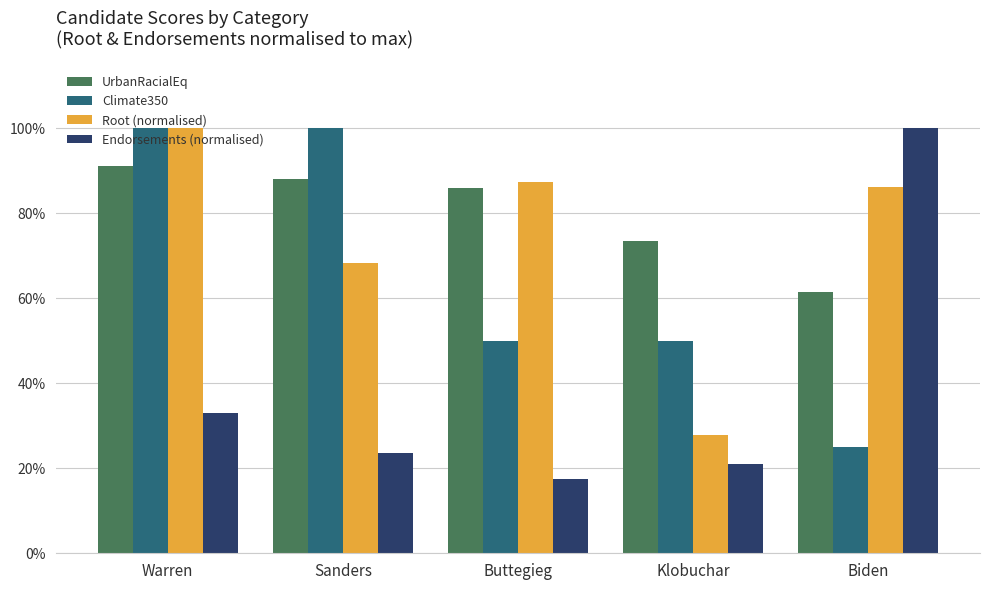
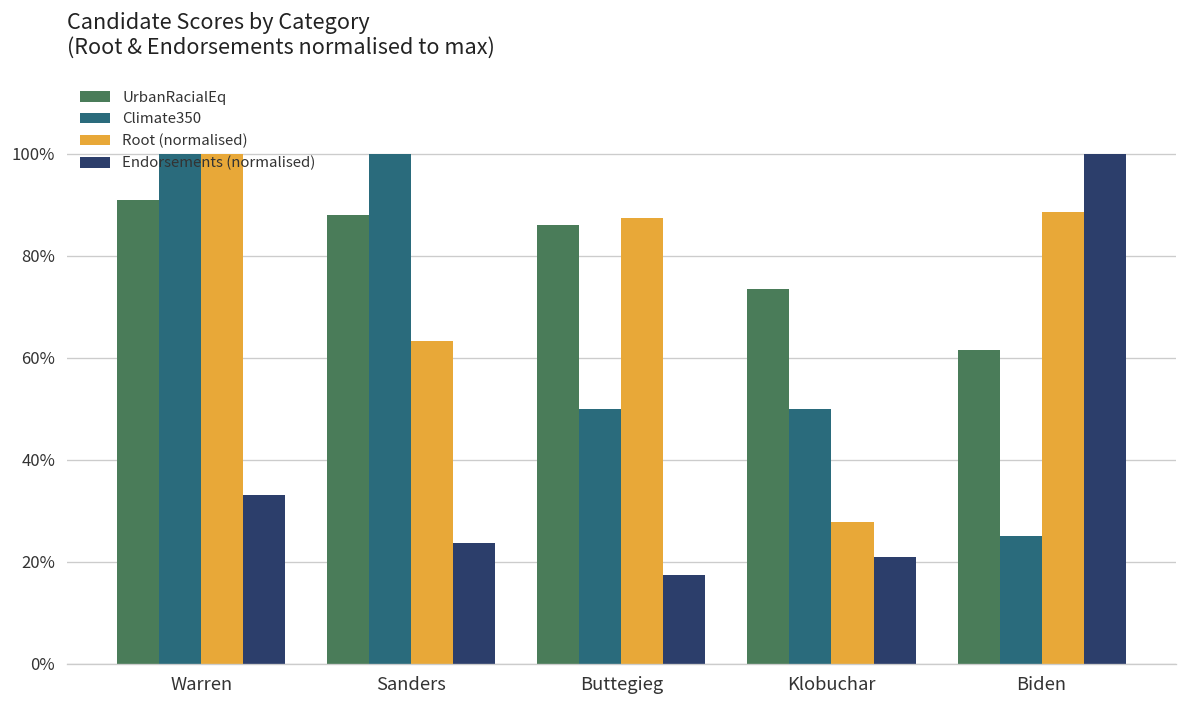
  {
    "Root (normalised)": {
      "Warren": "100%",
-     "Sanders": "68%",
+     "Sanders": "63%",
      "Buttegieg": "87%",
      "Klobuchar": "28%",
-     "Biden": "86%"
+     "Biden": "89%"
    }
  }
